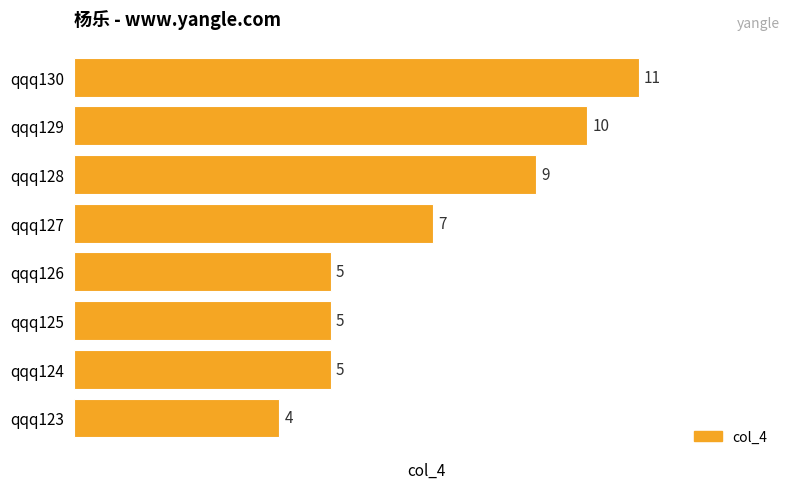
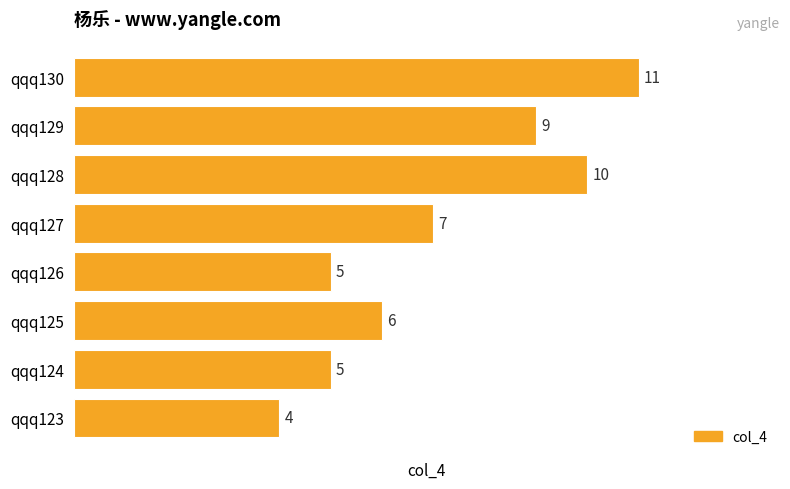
  {
    "qqq130": 11,
-   "qqq129": 10,
-   "qqq128": 9,
+   "qqq129": 9,
+   "qqq128": 10,
    "qqq127": 7,
    "qqq126": 5,
-   "qqq125": 5,
+   "qqq125": 6,
    "qqq124": 5,
    "qqq123": 4
  }
